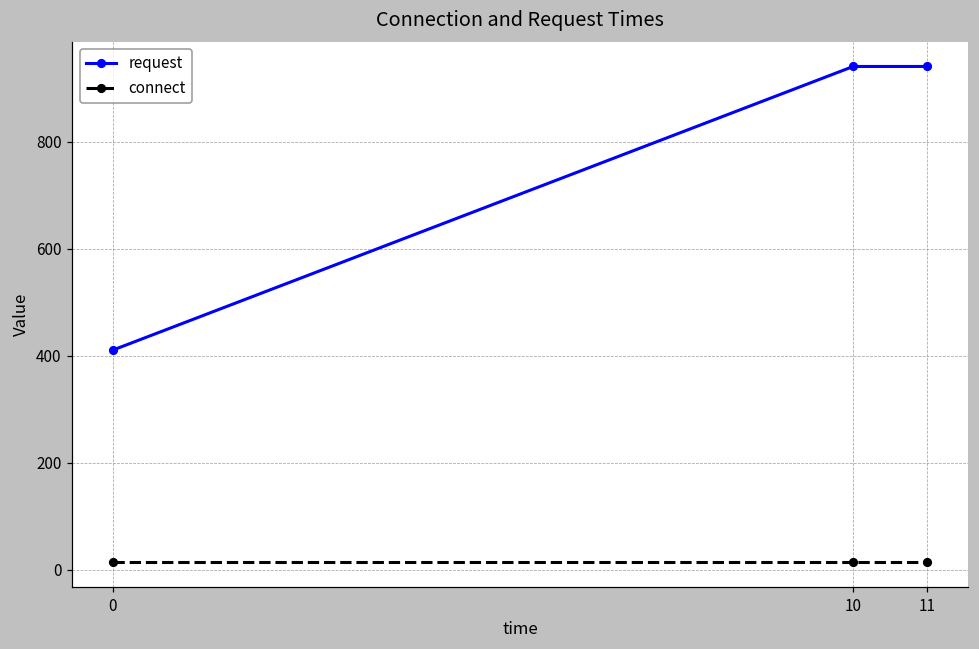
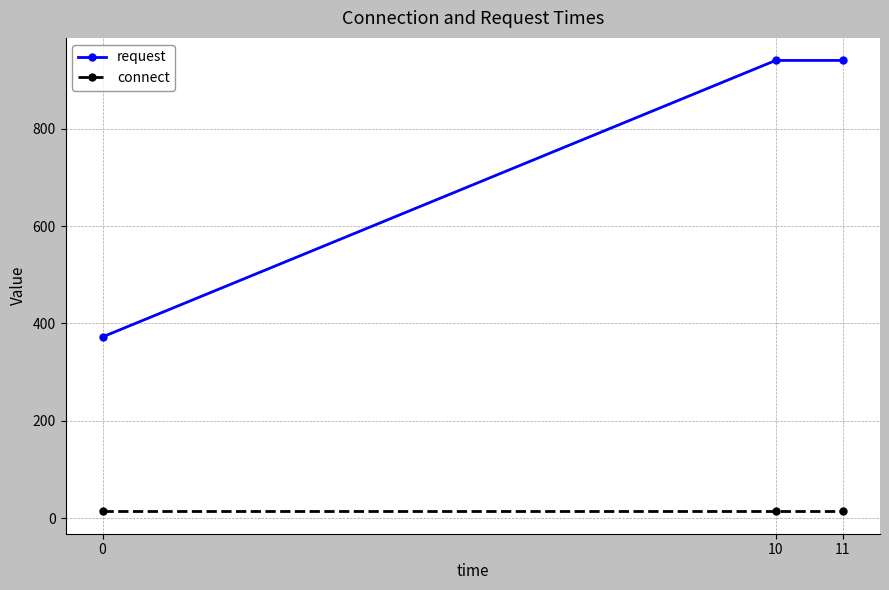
  {
    "request": {
-     "0": 410,
+     "0": 370,
      "10": 940,
      "11": 940
    },
    "connect": {
      "0": 10,
      "10": 10,
      "11": 10
    }
  }
